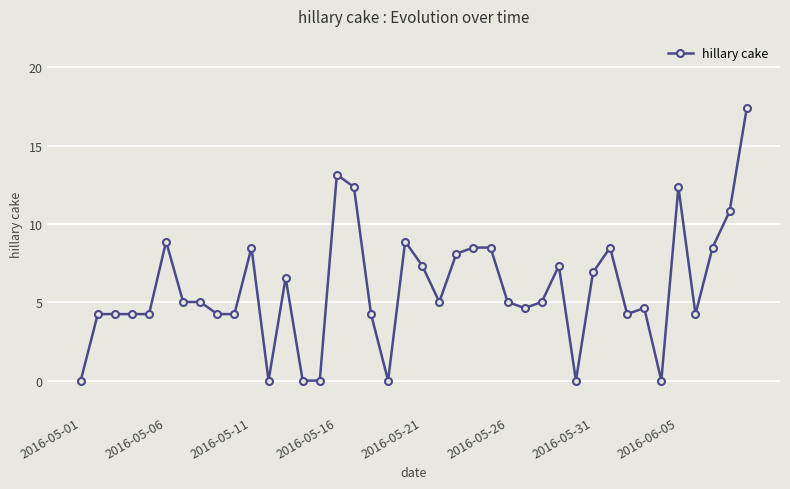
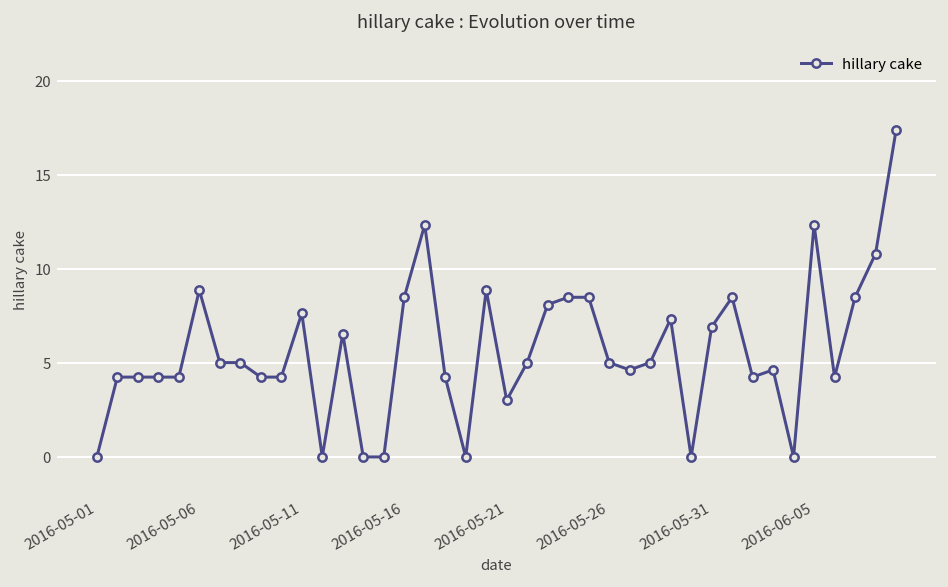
  {
    "2016-05-01": 0.0,
    "2016-05-06": 8.9,
-   "2016-05-11": 8.5,
-   "2016-05-16": 13.1,
-   "2016-05-21": 7.3,
+   "2016-05-11": 7.6,
+   "2016-05-16": 8.5,
+   "2016-05-21": 3.0,
    "2016-05-26": 5.0,
    "2016-05-31": 6.9,
    "2016-06-05": 12.4
  }
